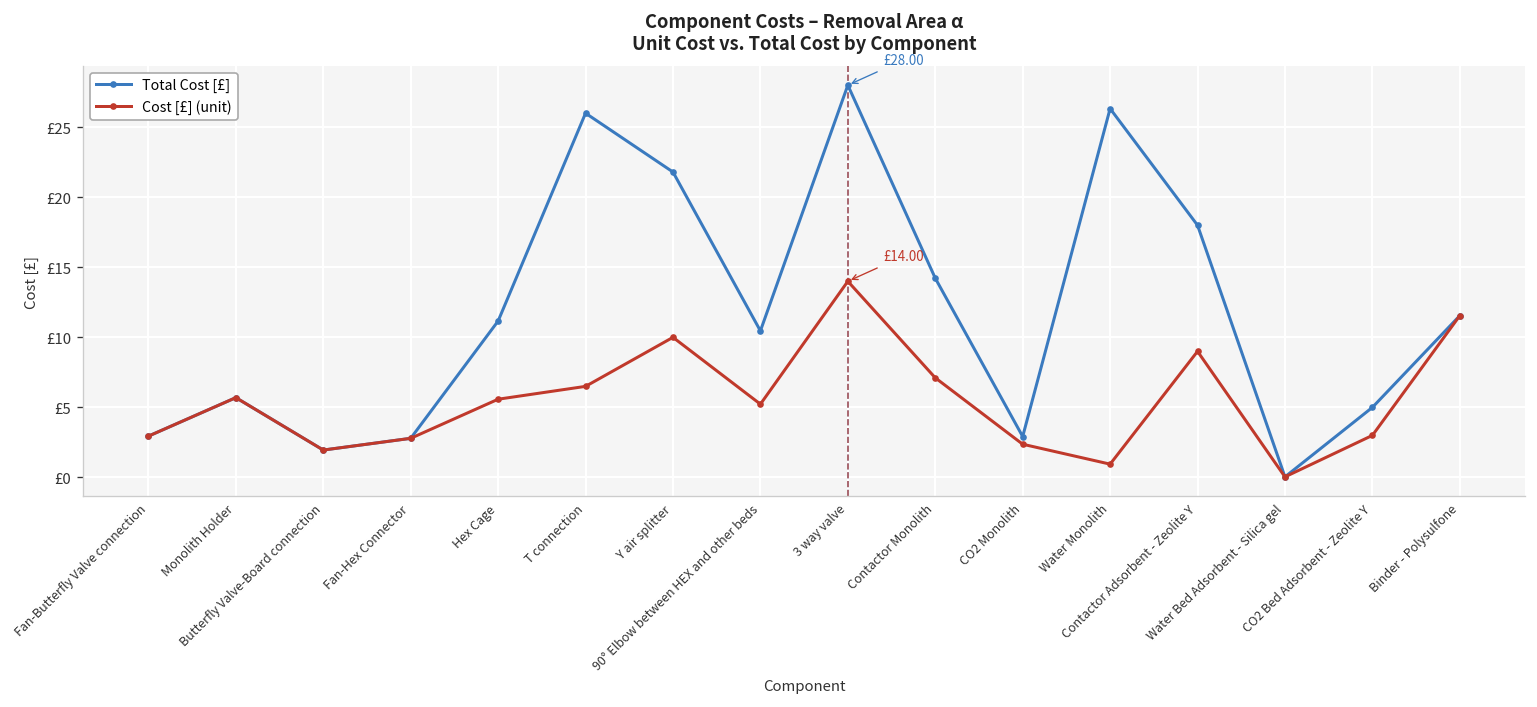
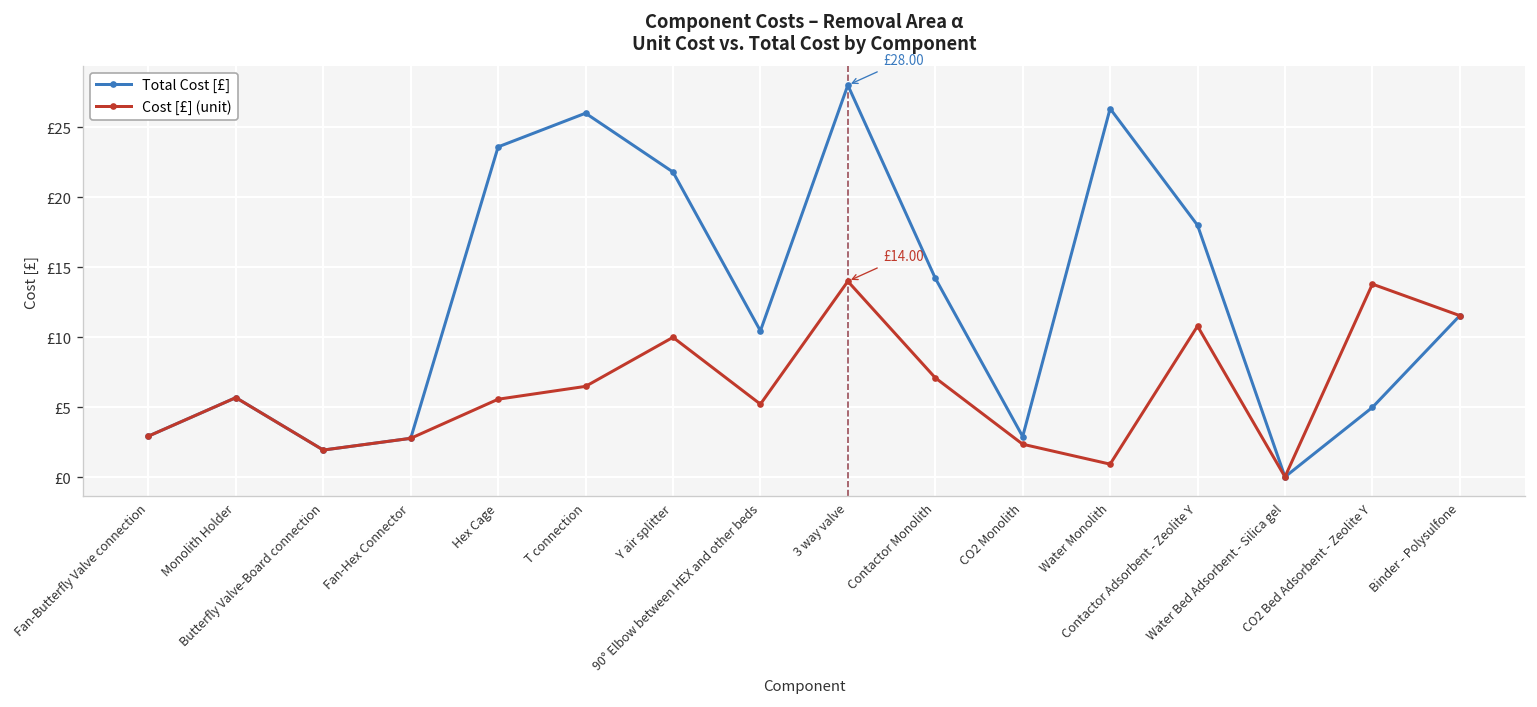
  {
    "Total Cost [£]": {
-     "Hex Cage": "£11.2",
+     "Hex Cage": "£23.6",
      "T connection": "£26.0",
      "Y air splitter": "£21.8",
      "90° Elbow between HEX and other beds": "£10.5",
      "Contactor Monolith": "£14.2",
      "CO2 Monolith": "£2.9",
      "Water Monolith": "£26.3",
      "Contactor Adsorbent - Zeolite Y": "£18.0",
      "CO2 Bed Adsorbent - Zeolite Y": "£5.0"
    },
    "Cost [£] (unit)": {
      "Hex Cage": "£5.6",
      "T connection": "£6.5",
      "Y air splitter": "£10.0",
      "90° Elbow between HEX and other beds": "£5.2",
      "Contactor Monolith": "£7.1",
      "CO2 Monolith": "£2.4",
      "Water Monolith": "£0.9",
-     "Contactor Adsorbent - Zeolite Y": "£9.0",
-     "CO2 Bed Adsorbent - Zeolite Y": "£3.0"
+     "Contactor Adsorbent - Zeolite Y": "£10.8",
+     "CO2 Bed Adsorbent - Zeolite Y": "£13.8"
    }
  }
